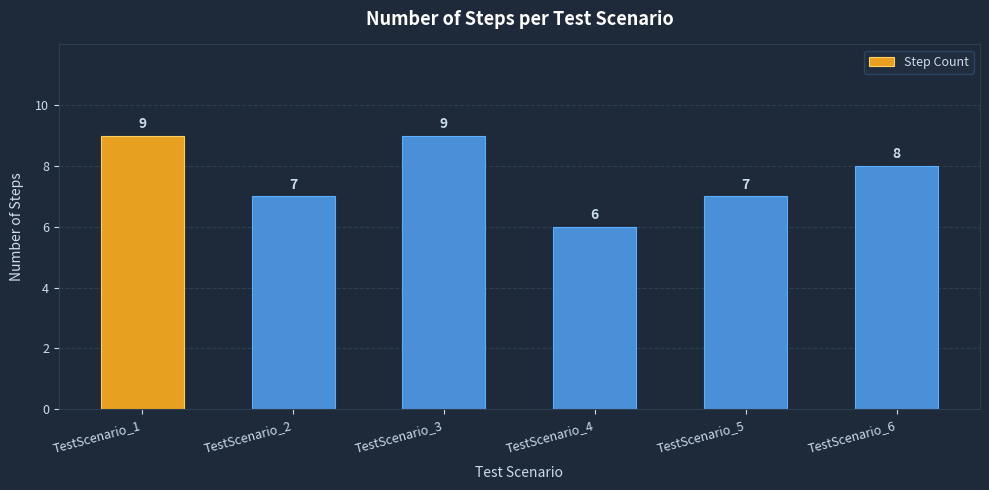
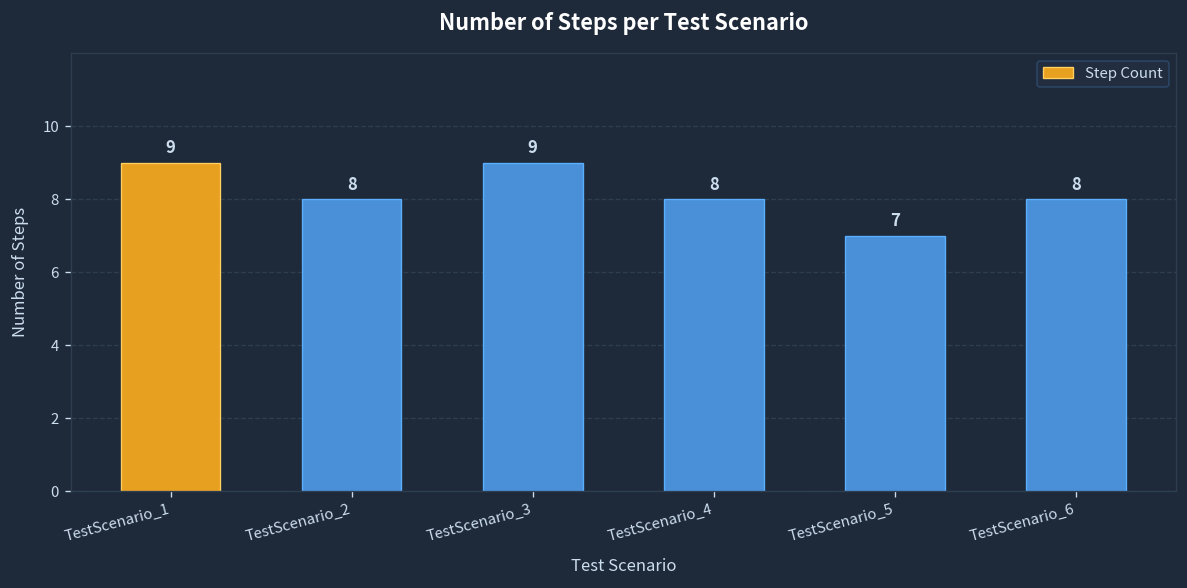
  {
    "TestScenario_1": 9,
-   "TestScenario_2": 7,
+   "TestScenario_2": 8,
    "TestScenario_3": 9,
-   "TestScenario_4": 6,
+   "TestScenario_4": 8,
    "TestScenario_5": 7,
    "TestScenario_6": 8
  }
